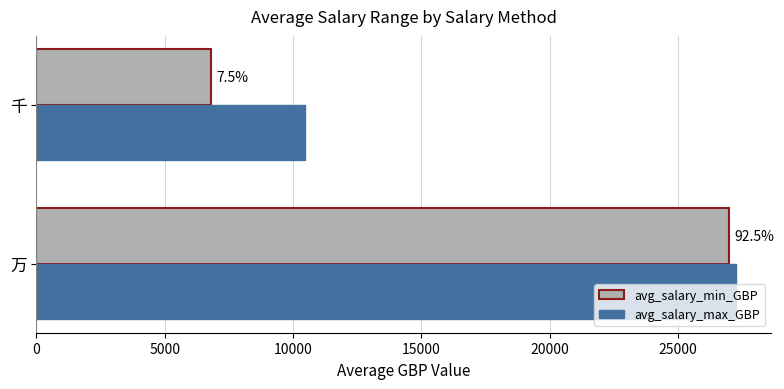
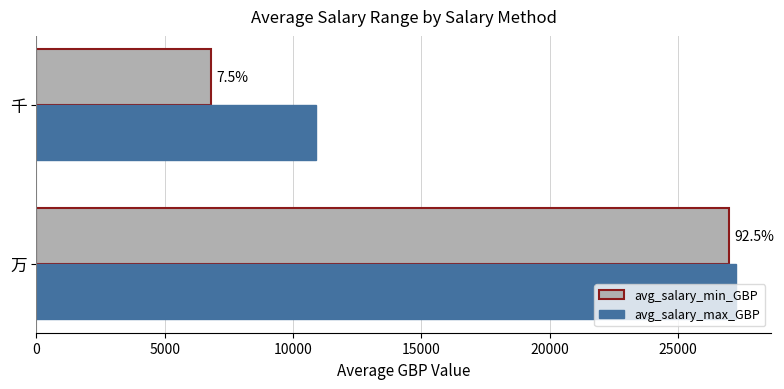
  {
    "avg_salary_max_GBP": {
-     "千": 10500
+     "千": 10900
    }
  }
